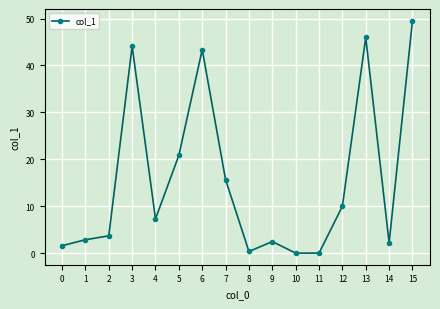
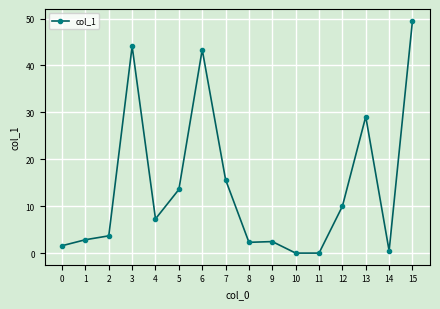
  {
    "0": 2,
    "1": 3,
    "2": 4,
    "3": 44,
    "4": 7,
-   "5": 21,
+   "5": 14,
    "6": 43,
    "7": 16,
-   "8": 0,
+   "8": 2,
    "9": 2,
    "10": 0,
    "11": 0,
    "12": 10,
-   "13": 46,
-   "14": 2,
+   "13": 29,
+   "14": 0,
    "15": 50
  }
